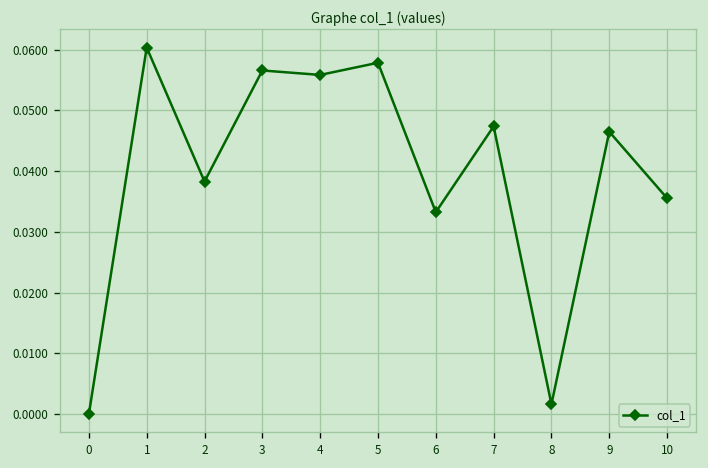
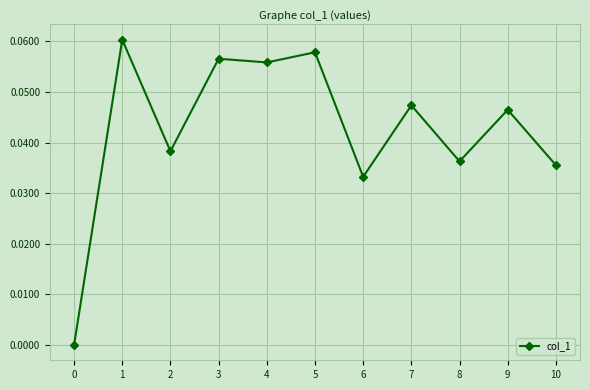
  {
    "0": 0.000,
    "1": 0.060,
    "2": 0.038,
    "3": 0.057,
    "4": 0.056,
    "5": 0.058,
    "6": 0.033,
    "7": 0.047,
-   "8": 0.002,
+   "8": 0.036,
    "9": 0.046,
    "10": 0.036
  }
